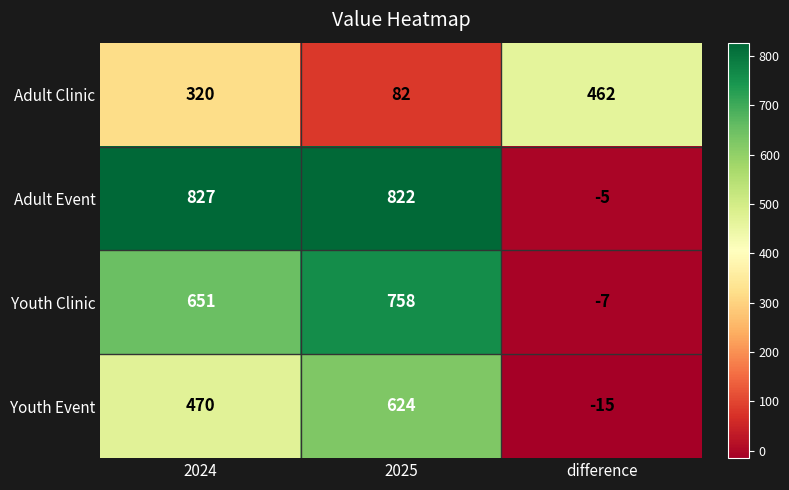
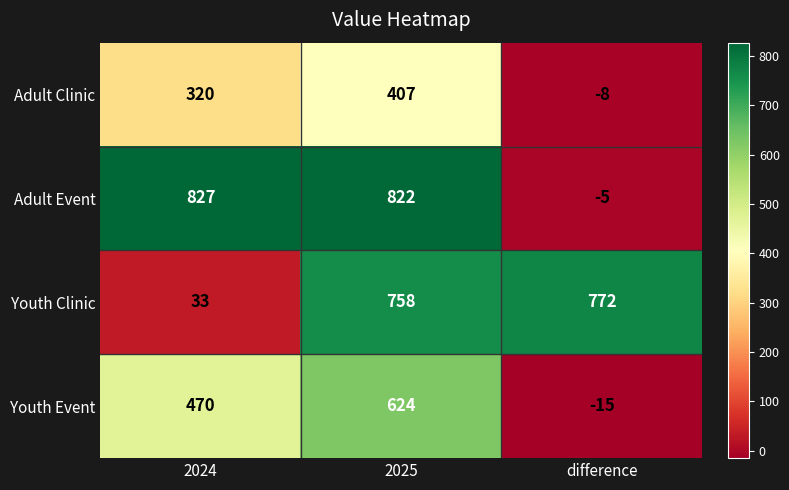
  {
    "Adult Clinic": {
      "2024": 320,
-     "2025": 82,
-     "difference": 462
+     "2025": 407,
+     "difference": -8
    },
    "Adult Event": {
      "2024": 827,
      "2025": 822,
      "difference": -5
    },
    "Youth Clinic": {
-     "2024": 651,
+     "2024": 33,
      "2025": 758,
-     "difference": -7
+     "difference": 772
    },
    "Youth Event": {
      "2024": 470,
      "2025": 624,
      "difference": -15
    }
  }
